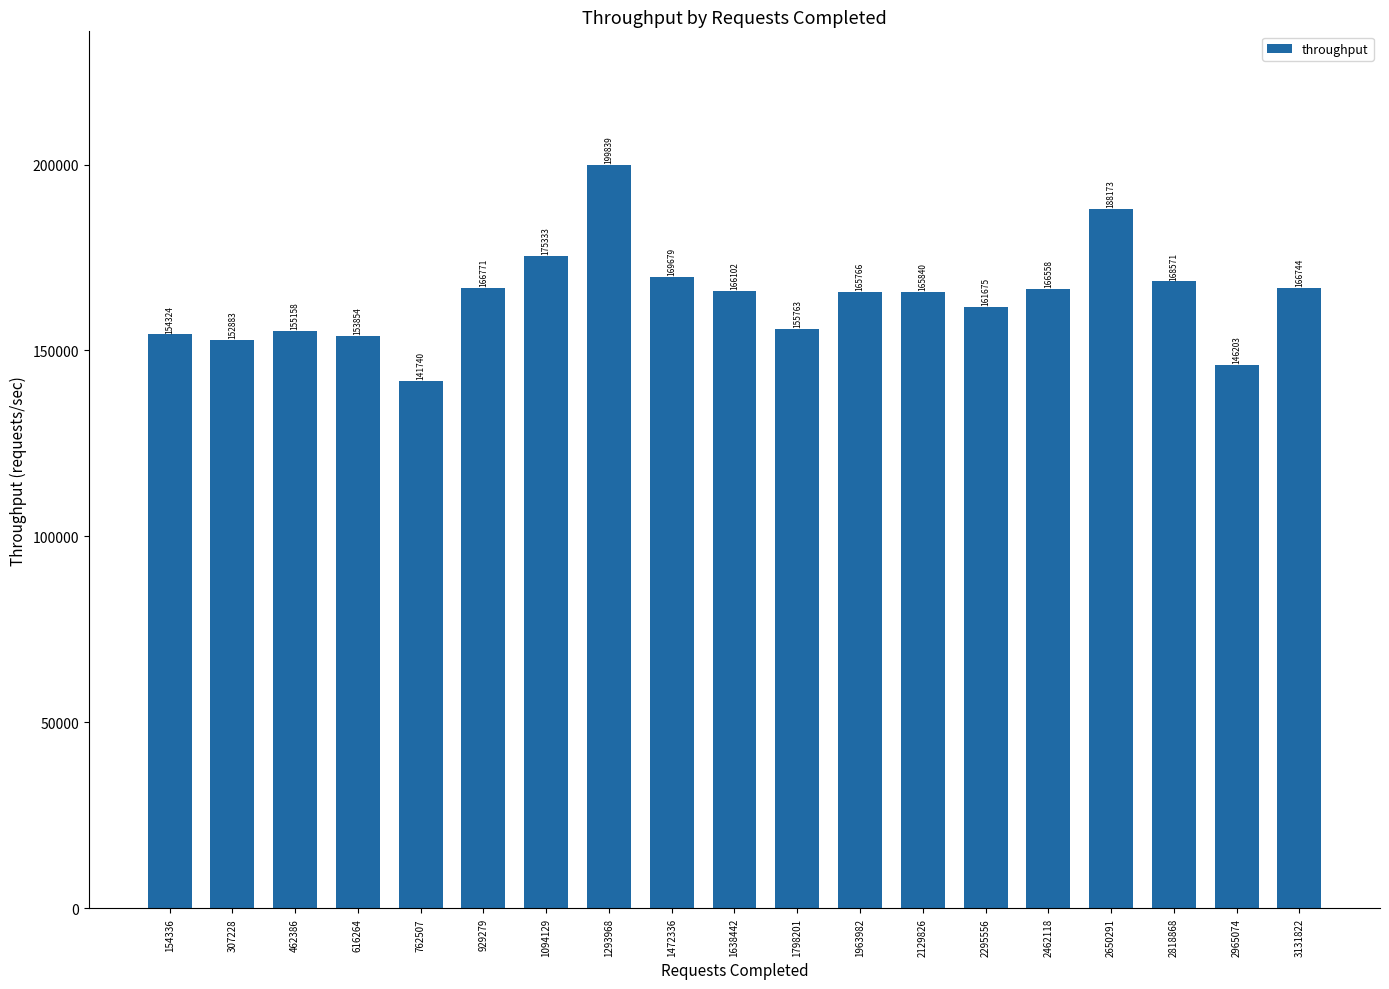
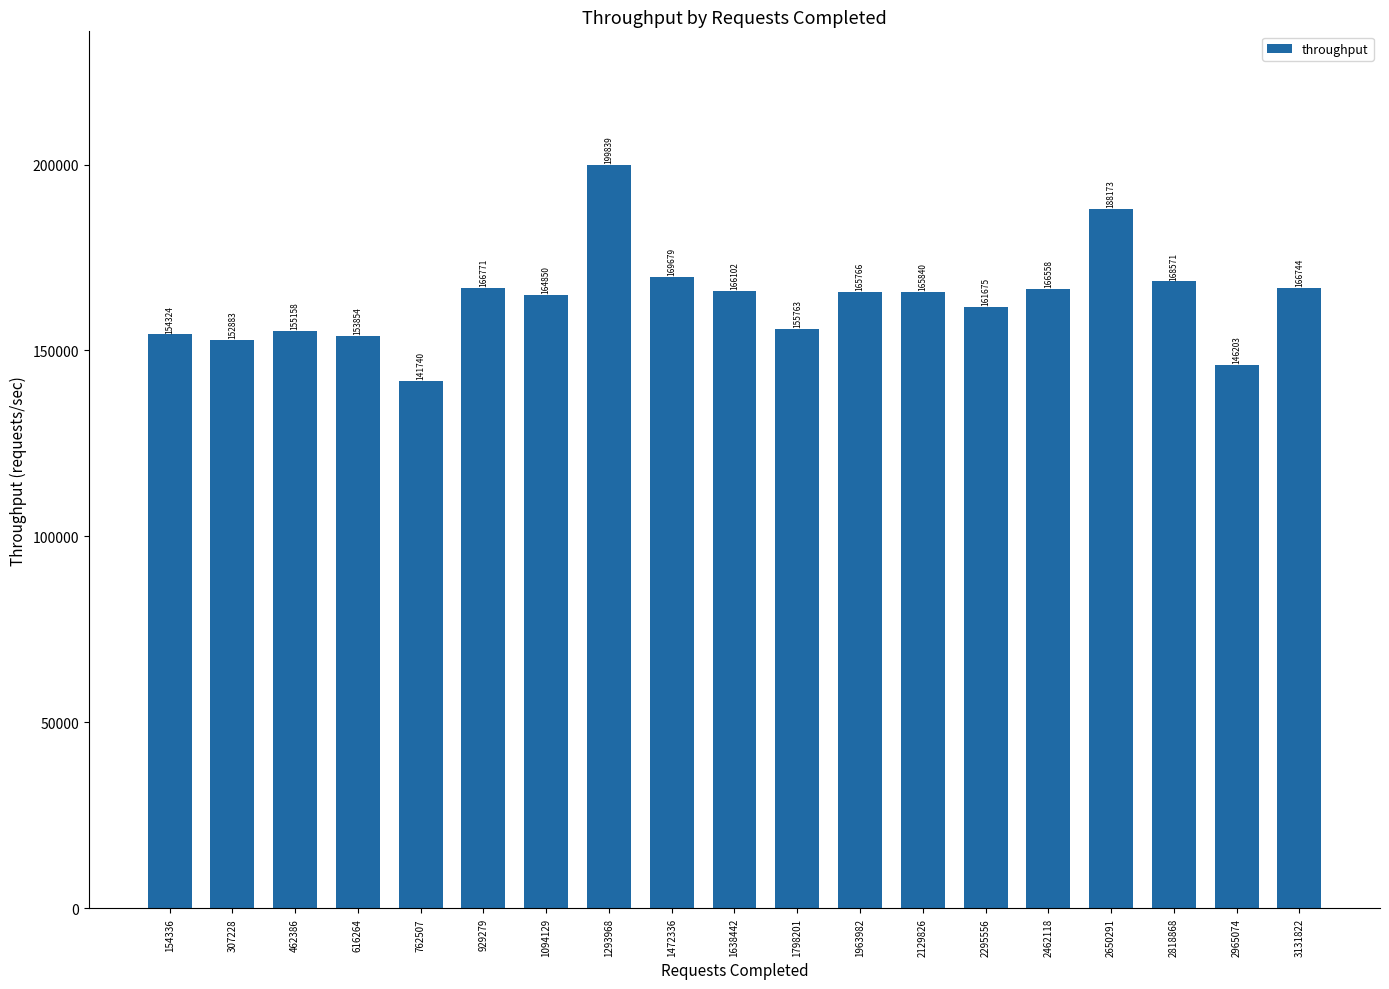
  {
    "154336": 154324,
    "307228": 152883,
    "462386": 155158,
    "616264": 153854,
    "762507": 141740,
    "929279": 166771,
-   "1094129": 175333,
+   "1094129": 164850,
    "1293968": 199839,
    "1472336": 169679,
    "1638442": 166102,
    "1798201": 155763,
    "1963982": 165766,
    "2129826": 165840,
    "2295556": 161675,
    "2462118": 166558,
    "2650291": 188173,
    "2818868": 168571,
    "2965074": 146203,
    "3131822": 166744
  }
